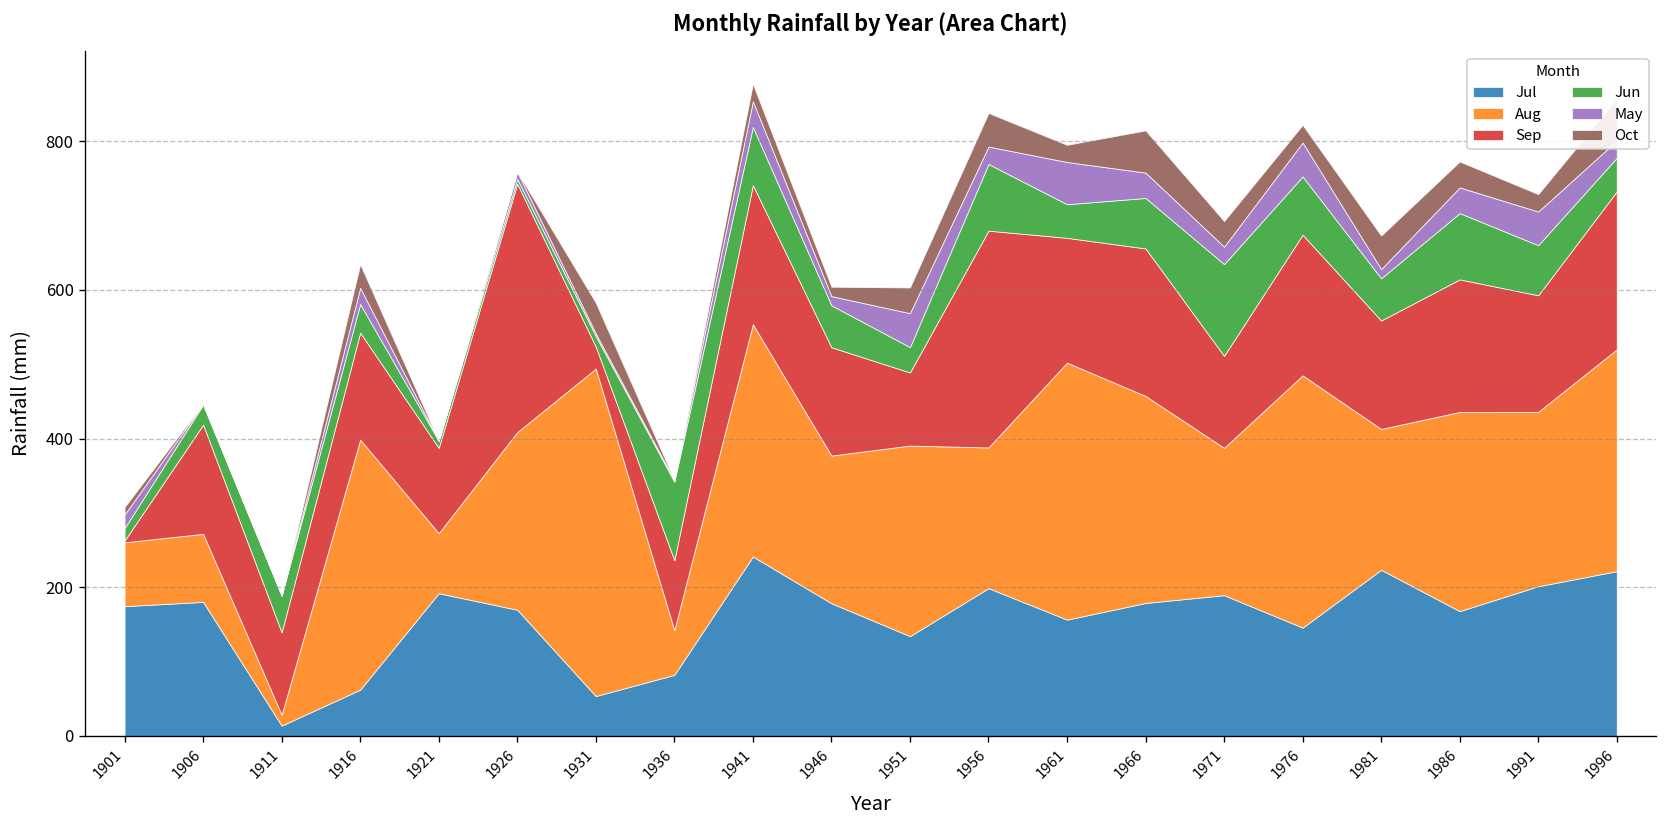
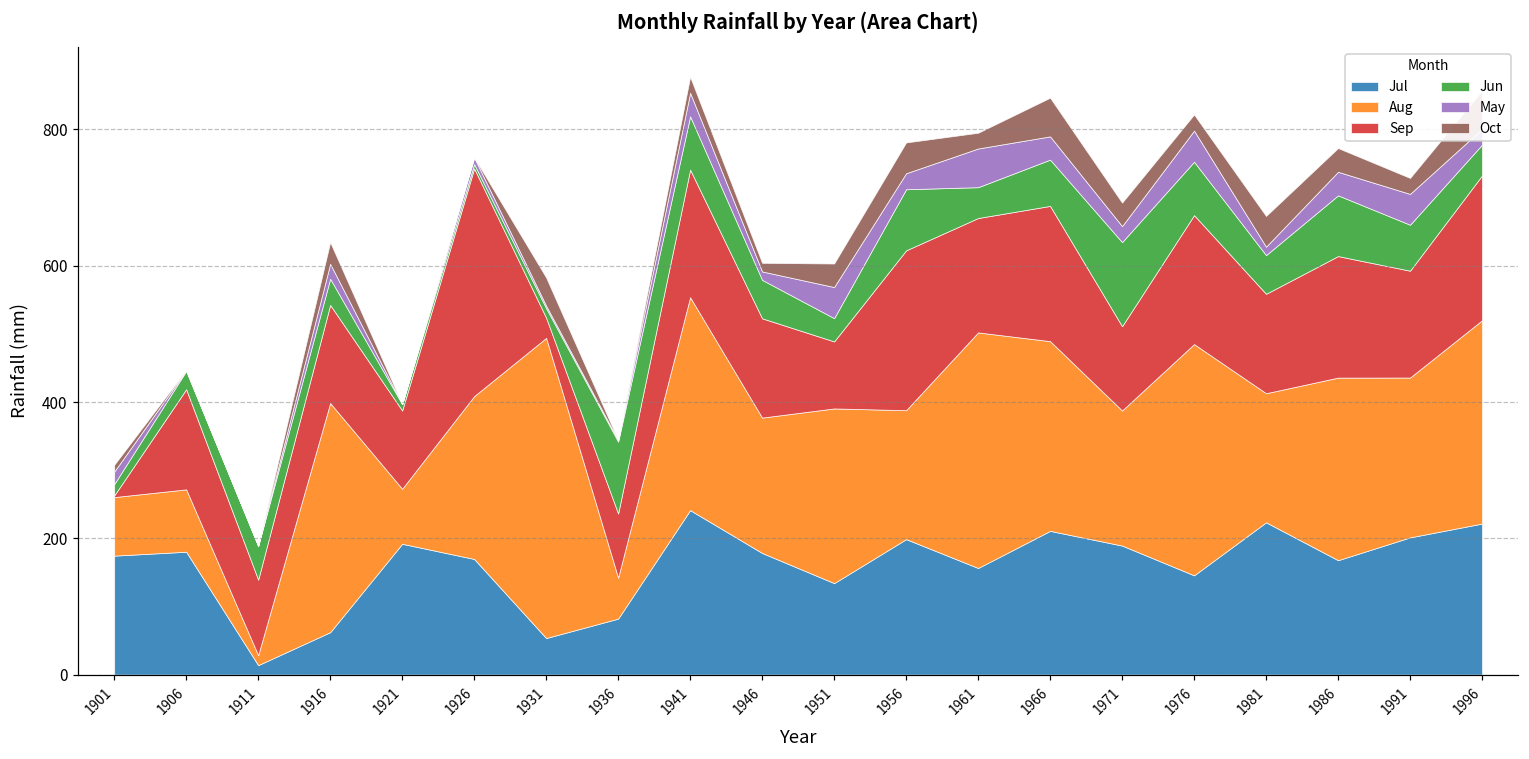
  {
    "Jul": {
      "1901": 170,
      "1906": 180,
      "1911": 10,
      "1916": 60,
      "1921": 190,
      "1926": 170,
      "1931": 50,
      "1936": 80,
      "1941": 240,
      "1946": 180,
      "1951": 130,
      "1956": 200,
      "1961": 160,
-     "1966": 180,
+     "1966": 210,
      "1971": 190,
      "1976": 150,
      "1981": 220,
      "1986": 170,
      "1991": 200,
      "1996": 220
    },
    "Aug": {
      "1906": 90,
      "1911": 10,
      "1916": 340,
      "1921": 80,
      "1926": 240,
      "1931": 440,
      "1936": 60,
      "1941": 310,
      "1946": 200,
      "1951": 260,
      "1956": 190,
      "1961": 350,
      "1966": 280,
      "1971": 200,
      "1976": 340,
      "1981": 190,
      "1986": 270,
      "1991": 230,
      "1996": 300
    },
    "Sep": {
      "1906": 150,
      "1911": 110,
      "1916": 140,
      "1921": 110,
      "1926": 330,
      "1931": 30,
      "1936": 90,
      "1941": 190,
      "1946": 150,
      "1951": 100,
-     "1956": 290,
+     "1956": 230,
      "1961": 170,
      "1966": 200,
      "1971": 120,
      "1976": 190,
      "1981": 150,
      "1986": 180,
      "1991": 160,
      "1996": 210
    },
    "Jun": {
      "1901": 20,
      "1916": 40,
      "1926": 10,
      "1941": 80,
      "1946": 60,
      "1951": 30,
      "1956": 90,
      "1961": 50,
      "1966": 70,
      "1971": 120,
      "1976": 80,
      "1981": 60,
      "1986": 90,
      "1991": 70,
      "1996": 50
    },
    "May": {
      "1901": 20,
      "1916": 20,
      "1941": 30,
      "1946": 10,
      "1951": 50,
      "1956": 20,
      "1961": 60,
      "1966": 30,
      "1971": 20,
      "1976": 50,
      "1981": 10,
      "1986": 30,
      "1991": 50
    },
    "Oct": {
      "1901": 10,
      "1916": 30,
      "1931": 40,
      "1941": 20,
      "1946": 10,
      "1951": 30,
      "1956": 50,
      "1961": 20,
      "1966": 60,
      "1971": 30,
      "1976": 20,
      "1981": 50,
      "1986": 30,
      "1991": 20
    }
  }
